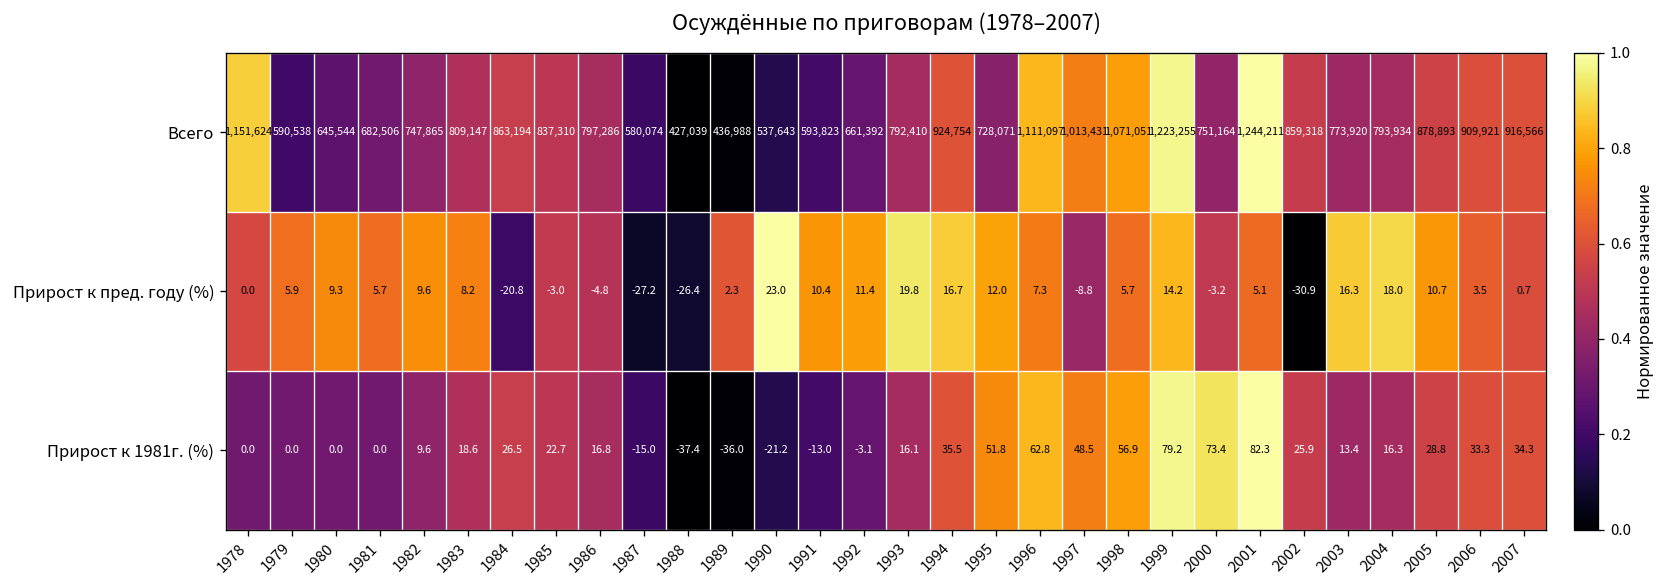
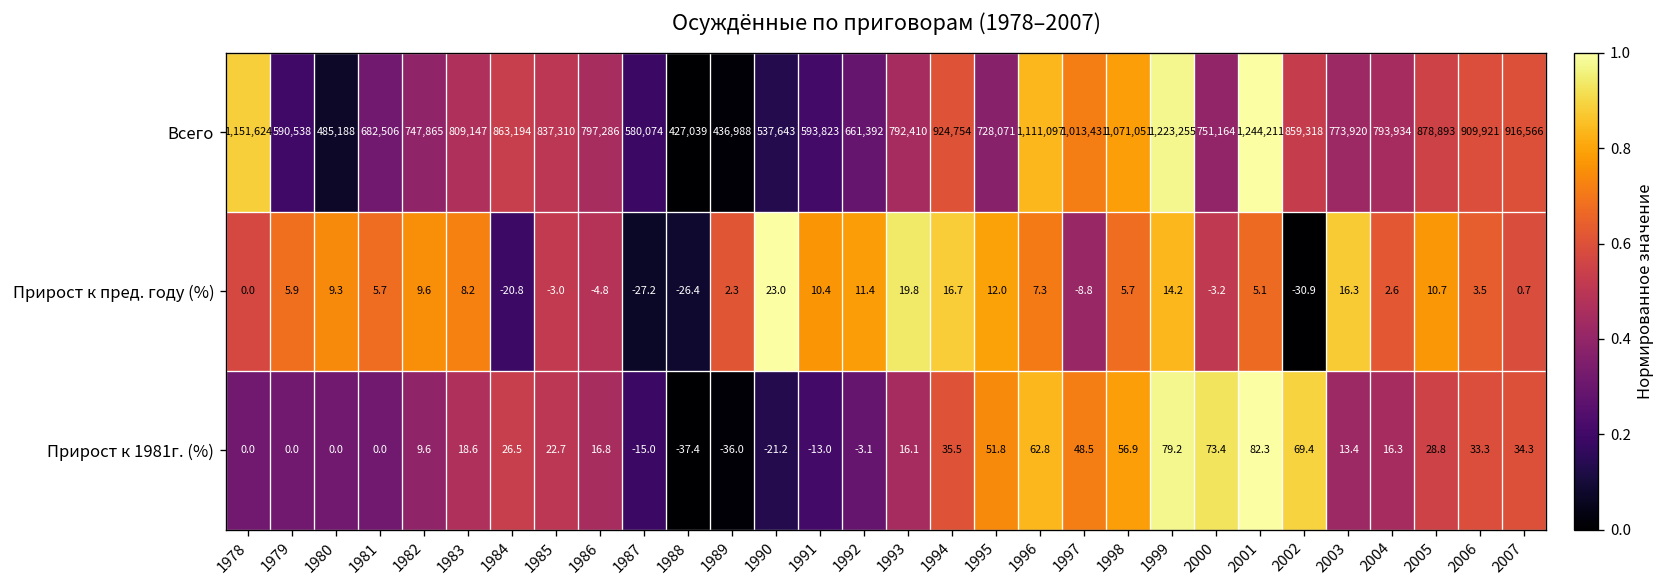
  {
    "Всего": {
      "1978": "1,151,624",
      "1979": "590,538",
-     "1980": "645,544",
+     "1980": "485,188",
      "1981": "682,506",
      "1982": "747,865",
      "1983": "809,147",
      "1984": "863,194",
      "1985": "837,310",
      "1986": "797,286",
      "1987": "580,074",
      "1988": "427,039",
      "1989": "436,988",
      "1990": "537,643",
      "1991": "593,823",
      "1992": "661,392",
      "1993": "792,410",
      "1994": "924,754",
      "1995": "728,071",
      "1996": "1,111,097",
      "1997": "1,013,431",
      "1998": "1,071,051",
      "1999": "1,223,255",
      "2000": "751,164",
      "2001": "1,244,211",
      "2002": "859,318",
      "2003": "773,920",
      "2004": "793,934",
      "2005": "878,893",
      "2006": "909,921",
      "2007": "916,566"
    },
    "Прирост к пред. году (%)": {
      "1978": "0.0",
      "1979": "5.9",
      "1980": "9.3",
      "1981": "5.7",
      "1982": "9.6",
      "1983": "8.2",
      "1984": "-20.8",
      "1985": "-3.0",
      "1986": "-4.8",
      "1987": "-27.2",
      "1988": "-26.4",
      "1989": "2.3",
      "1990": "23.0",
      "1991": "10.4",
      "1992": "11.4",
      "1993": "19.8",
      "1994": "16.7",
      "1995": "12.0",
      "1996": "7.3",
      "1997": "-8.8",
      "1998": "5.7",
      "1999": "14.2",
      "2000": "-3.2",
      "2001": "5.1",
      "2002": "-30.9",
      "2003": "16.3",
-     "2004": "18.0",
+     "2004": "2.6",
      "2005": "10.7",
      "2006": "3.5",
      "2007": "0.7"
    },
    "Прирост к 1981г. (%)": {
      "1978": "0.0",
      "1979": "0.0",
      "1980": "0.0",
      "1981": "0.0",
      "1982": "9.6",
      "1983": "18.6",
      "1984": "26.5",
      "1985": "22.7",
      "1986": "16.8",
      "1987": "-15.0",
      "1988": "-37.4",
      "1989": "-36.0",
      "1990": "-21.2",
      "1991": "-13.0",
      "1992": "-3.1",
      "1993": "16.1",
      "1994": "35.5",
      "1995": "51.8",
      "1996": "62.8",
      "1997": "48.5",
      "1998": "56.9",
      "1999": "79.2",
      "2000": "73.4",
      "2001": "82.3",
-     "2002": "25.9",
+     "2002": "69.4",
      "2003": "13.4",
      "2004": "16.3",
      "2005": "28.8",
      "2006": "33.3",
      "2007": "34.3"
    }
  }
